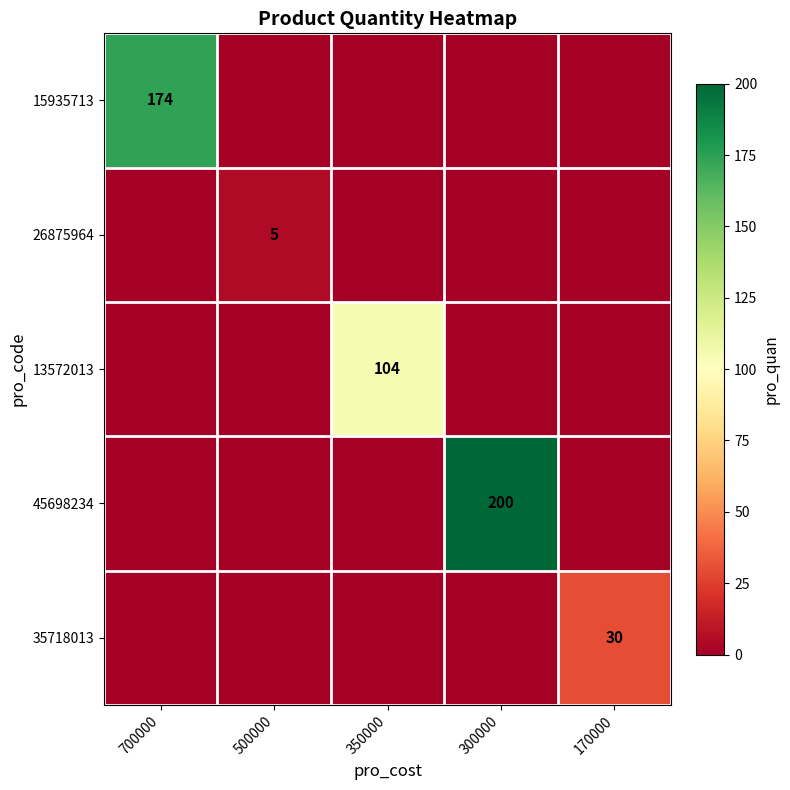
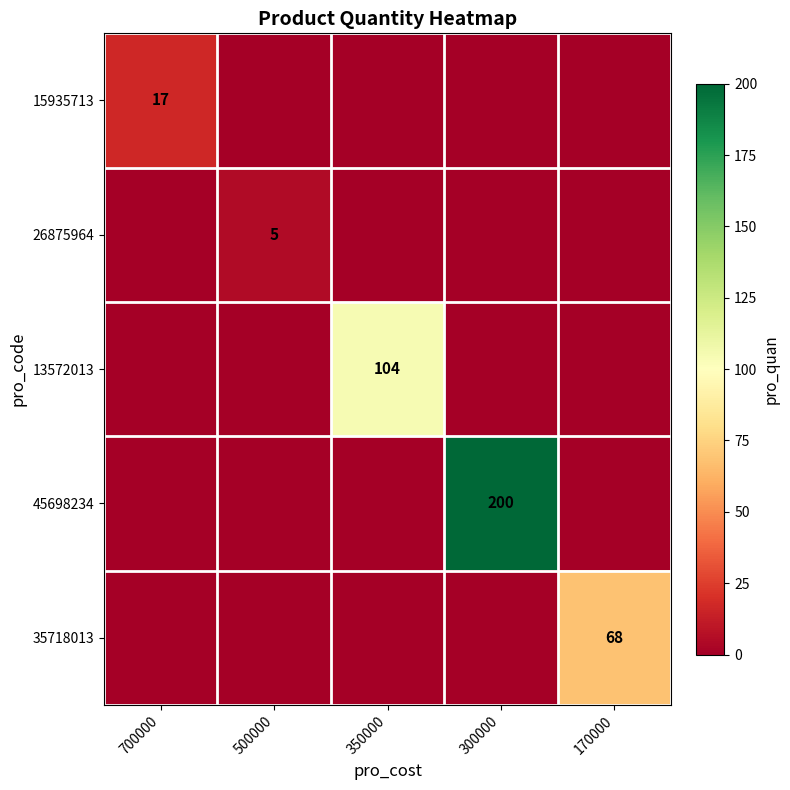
  {
    "15935713": {
-     "700000": 174
+     "700000": 17
    },
    "26875964": {
      "500000": 5
    },
    "13572013": {
      "350000": 104
    },
    "45698234": {
      "300000": 200
    },
    "35718013": {
-     "170000": 30
+     "170000": 68
    }
  }
